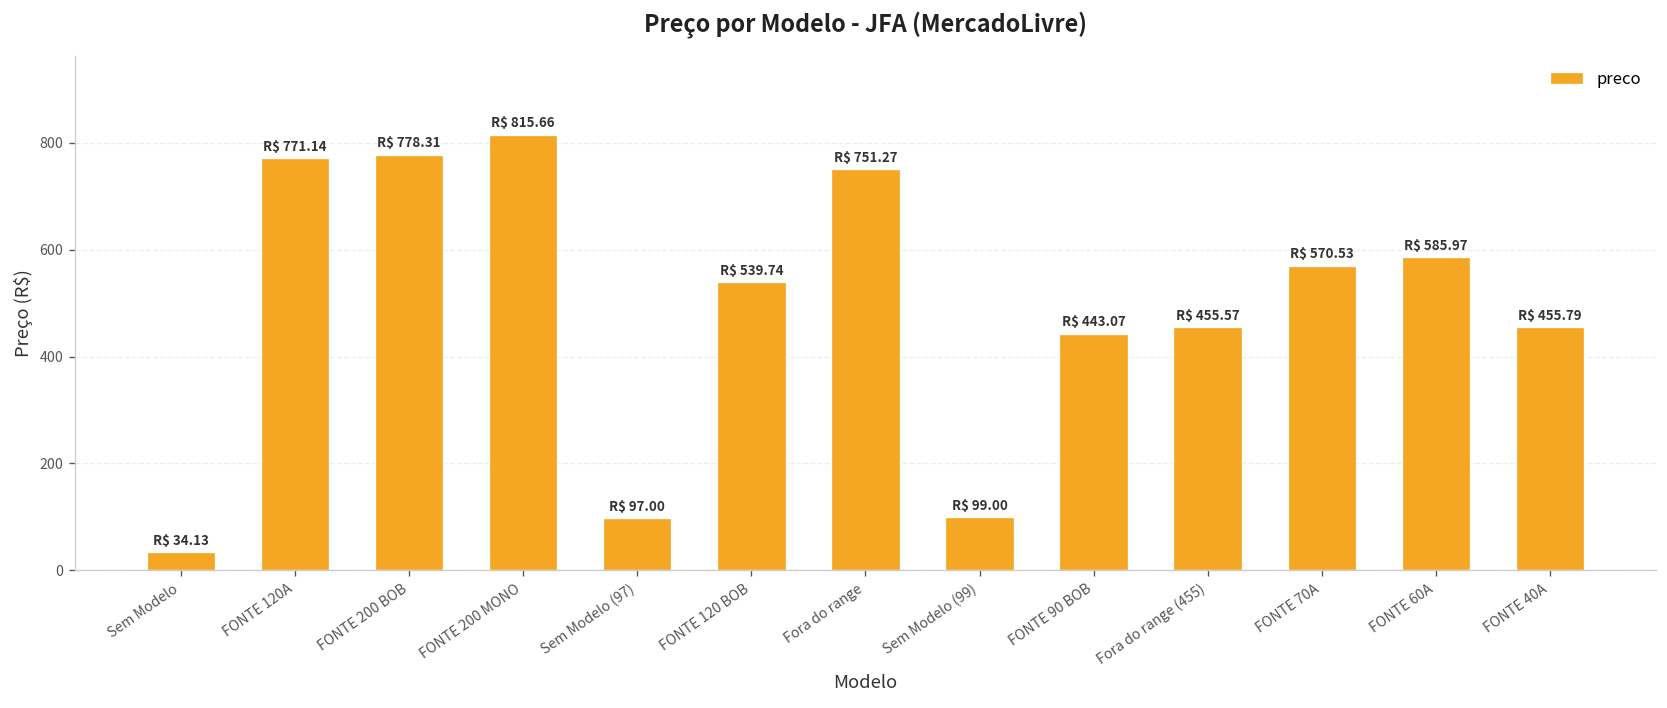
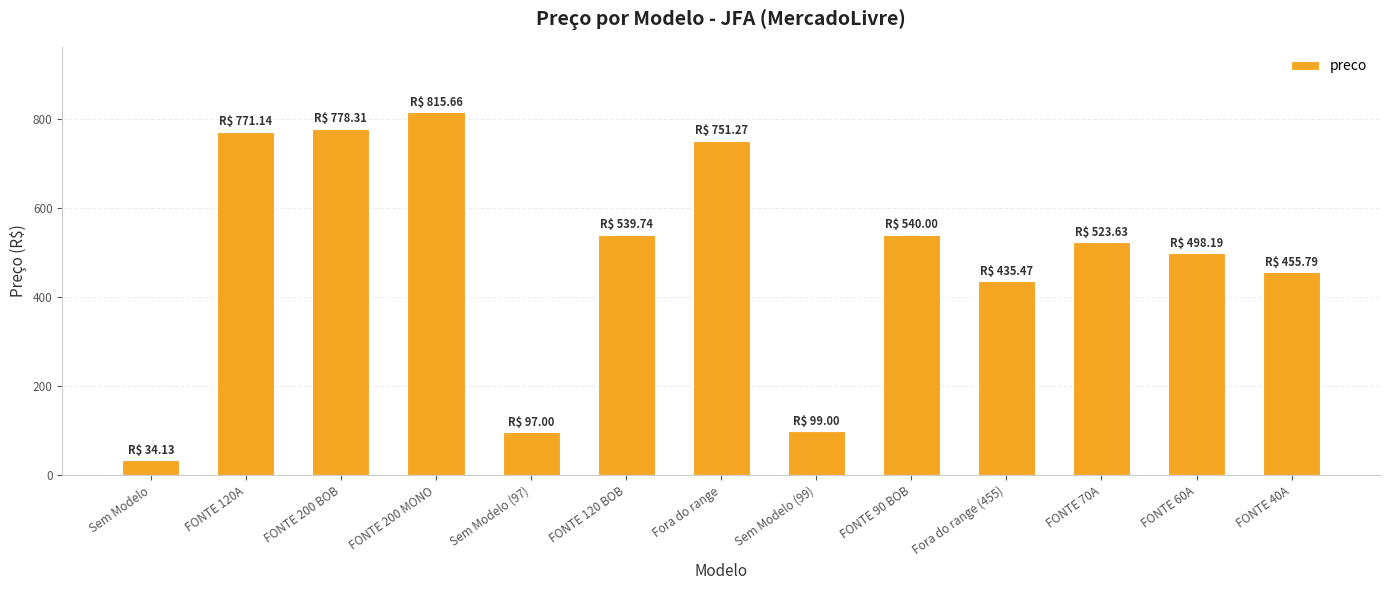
  {
    "Sem Modelo": 34.13,
    "FONTE 120A": 771.14,
    "FONTE 200 BOB": 778.31,
    "FONTE 200 MONO": 815.66,
    "Sem Modelo (97)": 97.00,
    "FONTE 120 BOB": 539.74,
    "Fora do range": 751.27,
    "Sem Modelo (99)": 99.00,
-   "FONTE 90 BOB": 443.07,
-   "Fora do range (455)": 455.57,
-   "FONTE 70A": 570.53,
-   "FONTE 60A": 585.97,
+   "FONTE 90 BOB": 540.00,
+   "Fora do range (455)": 435.47,
+   "FONTE 70A": 523.63,
+   "FONTE 60A": 498.19,
    "FONTE 40A": 455.79
  }
